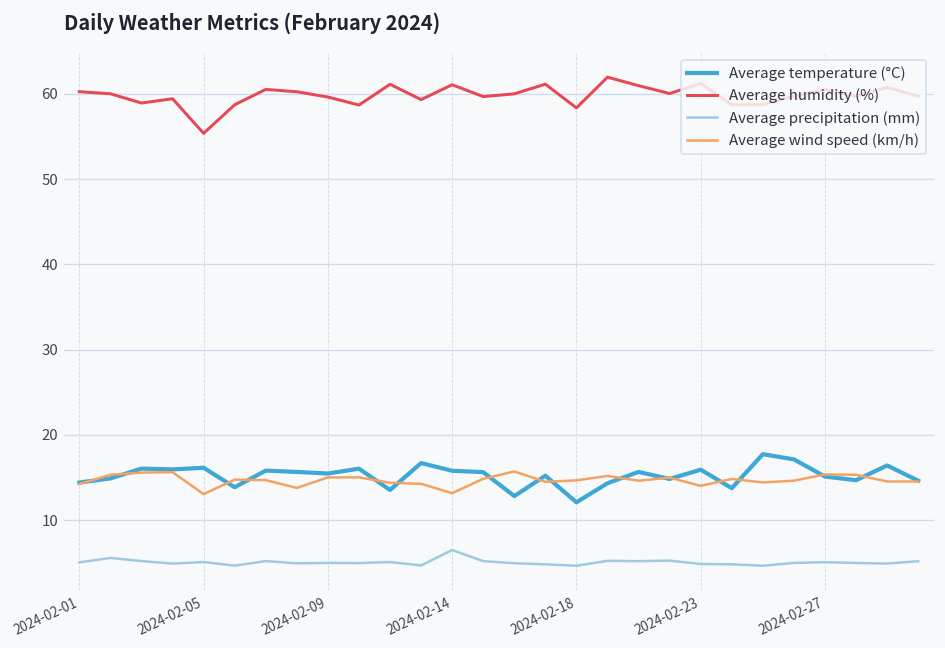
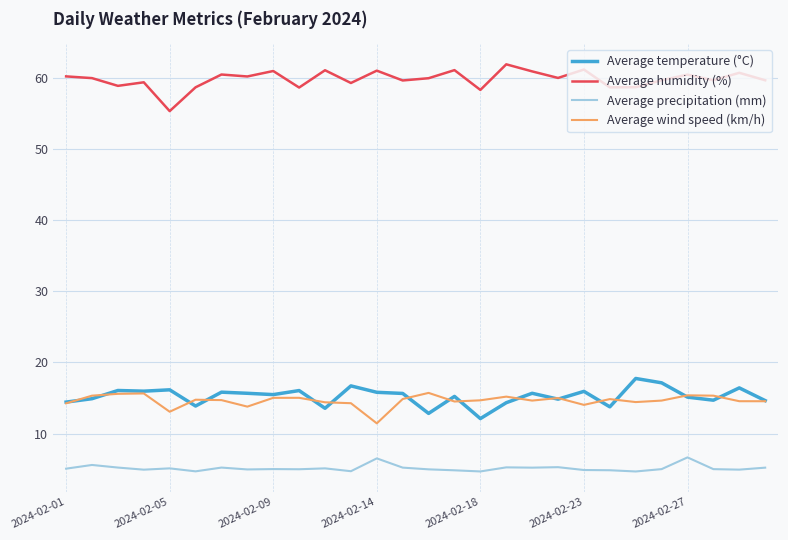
  {
    "Average temperature (°C)": {
      "2024-02-05": 16,
      "2024-02-09": 15,
      "2024-02-14": 16,
      "2024-02-18": 12,
      "2024-02-23": 16
    },
    "Average humidity (%)": {
      "2024-02-01": 60,
      "2024-02-05": 55,
-     "2024-02-09": 60,
+     "2024-02-09": 61,
      "2024-02-14": 61,
      "2024-02-18": 58
    },
    "Average precipitation (mm)": {
      "2024-02-01": 5,
      "2024-02-05": 5,
      "2024-02-09": 5,
      "2024-02-14": 7,
      "2024-02-18": 5,
      "2024-02-23": 5,
-     "2024-02-27": 5
+     "2024-02-27": 7
    },
    "Average wind speed (km/h)": {
      "2024-02-05": 13,
      "2024-02-09": 15,
-     "2024-02-14": 13,
+     "2024-02-14": 11,
      "2024-02-18": 15,
      "2024-02-23": 14
    }
  }
